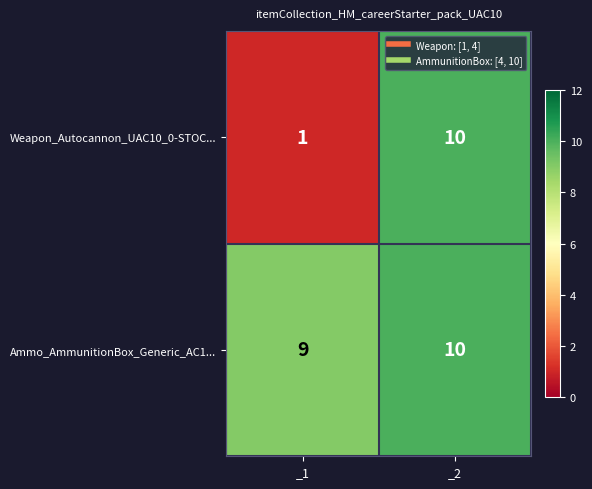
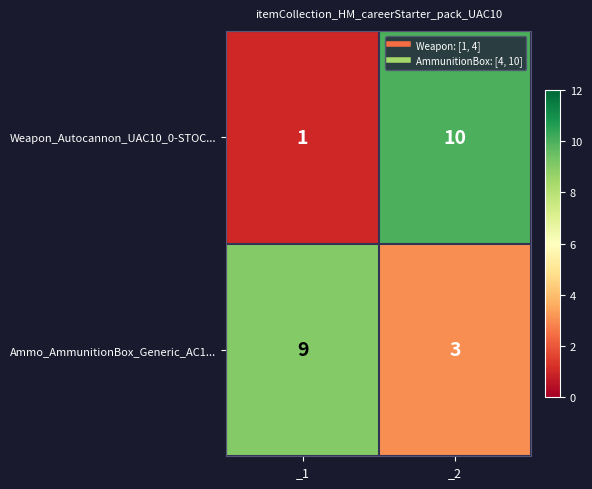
  {
    "Weapon_Autocannon_UAC10_0-STOC...": {
      "_1": 1,
      "_2": 10
    },
    "Ammo_AmmunitionBox_Generic_AC1...": {
      "_1": 9,
-     "_2": 10
+     "_2": 3
    }
  }
